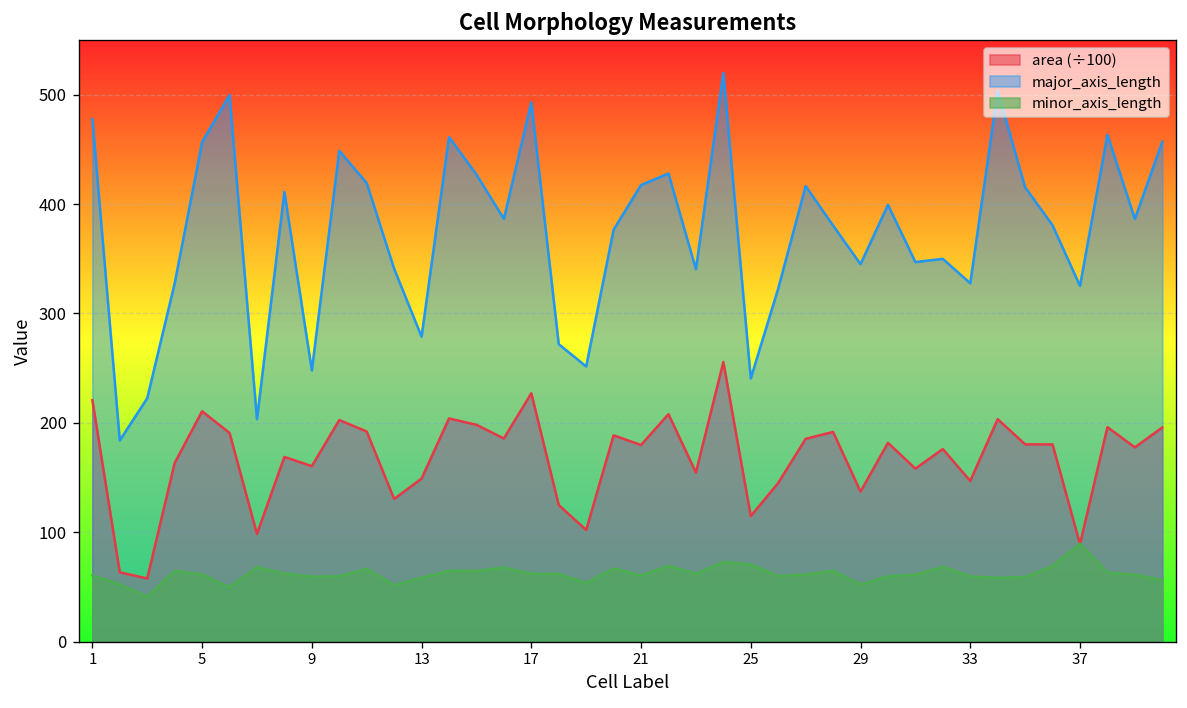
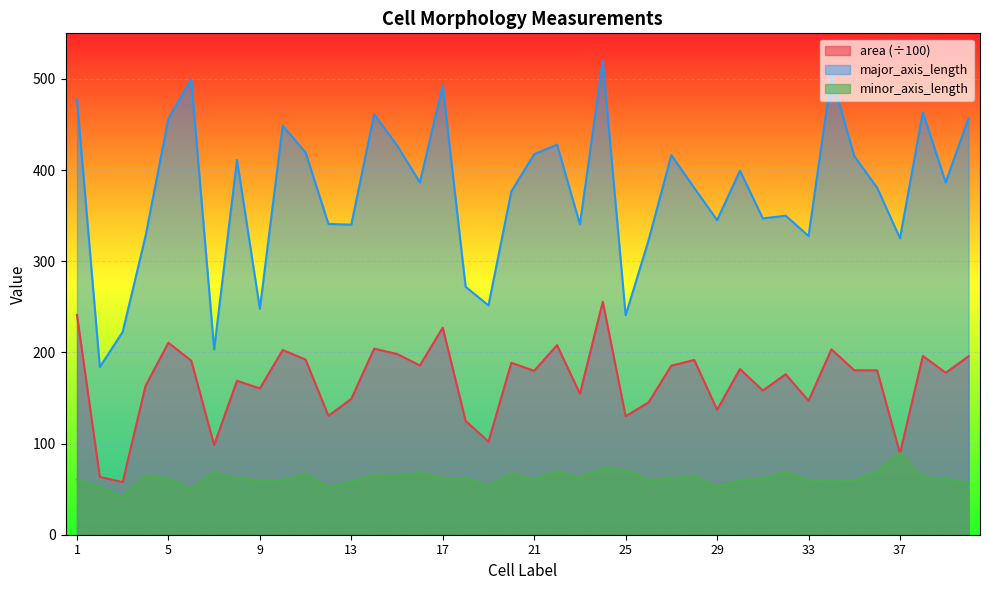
  {
    "area (÷100)": {
-     "1": 220,
+     "1": 240,
      "5": 210,
      "9": 160,
      "13": 150,
      "17": 230,
      "21": 180,
-     "25": 110,
+     "25": 130,
      "29": 140,
      "33": 150
    },
    "major_axis_length": {
      "1": 480,
      "5": 460,
      "9": 250,
-     "13": 280,
+     "13": 340,
      "17": 490,
      "21": 420,
      "25": 240,
      "29": 350,
      "33": 330,
      "37": 330
    },
    "minor_axis_length": {
      "1": 60,
      "5": 60,
      "9": 60,
      "13": 60,
      "17": 60,
      "21": 60,
      "25": 70,
      "29": 50,
      "33": 60
    }
  }
